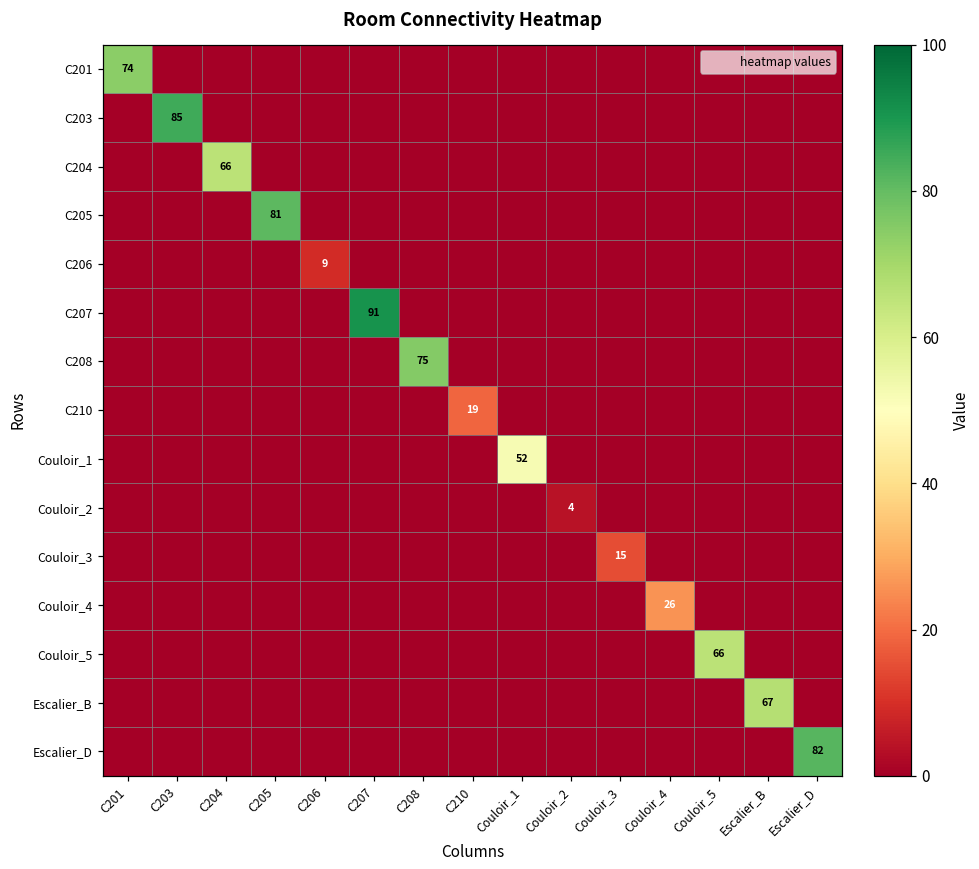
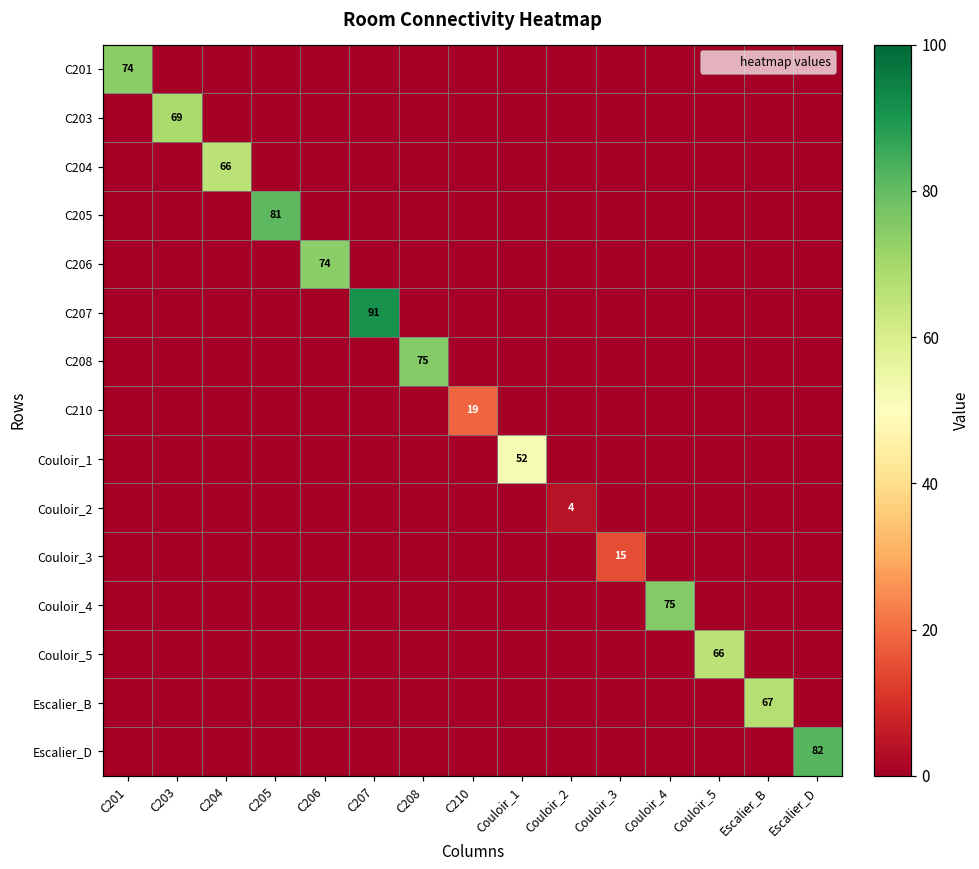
  {
    "C201": {
      "C201": 74
    },
    "C203": {
-     "C203": 85
+     "C203": 69
    },
    "C204": {
      "C204": 66
    },
    "C205": {
      "C205": 81
    },
    "C206": {
-     "C206": 9
+     "C206": 74
    },
    "C207": {
      "C207": 91
    },
    "C208": {
      "C208": 75
    },
    "C210": {
      "C210": 19
    },
    "Couloir_1": {
      "Couloir_1": 52
    },
    "Couloir_2": {
      "Couloir_2": 4
    },
    "Couloir_3": {
      "Couloir_3": 15
    },
    "Couloir_4": {
-     "Couloir_4": 26
+     "Couloir_4": 75
    },
    "Couloir_5": {
      "Couloir_5": 66
    },
    "Escalier_B": {
      "Escalier_B": 67
    },
    "Escalier_D": {
      "Escalier_D": 82
    }
  }
